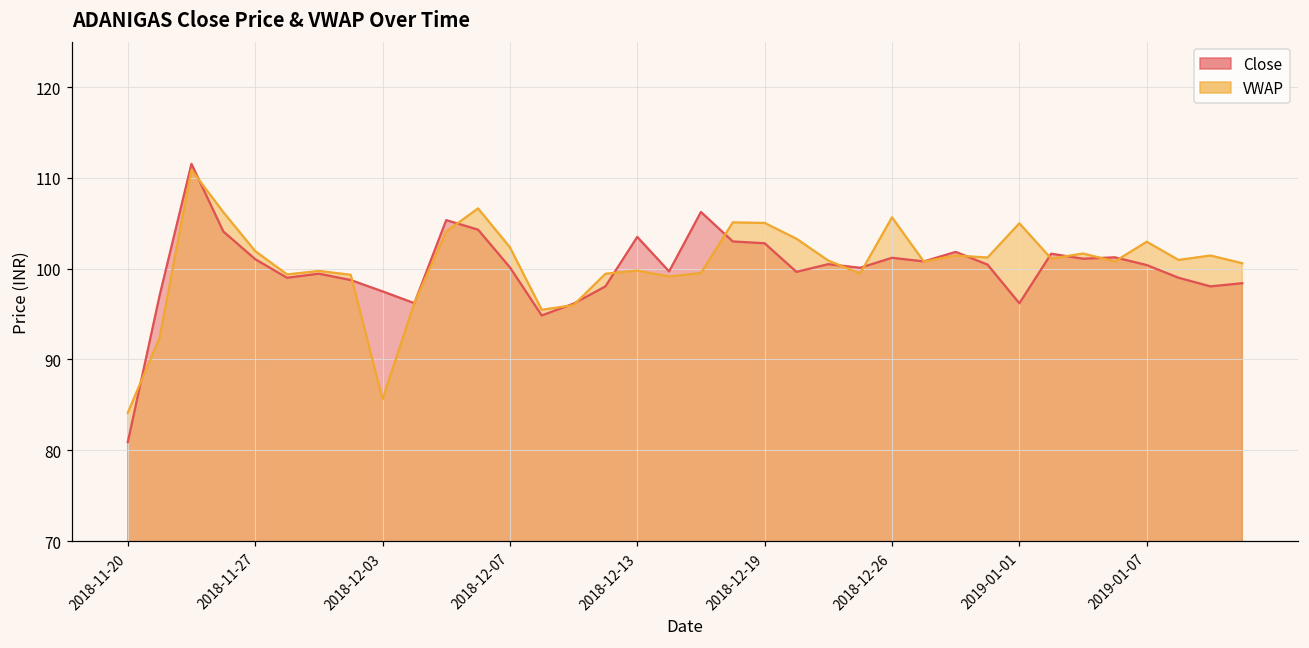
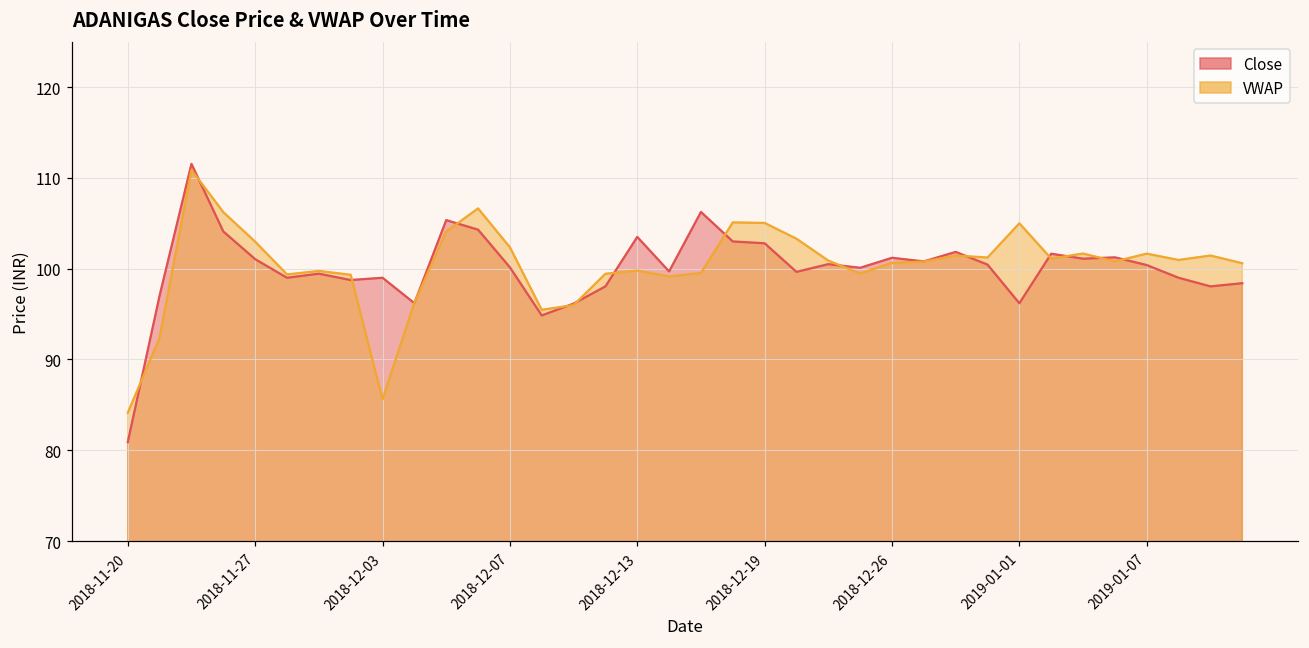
  {
    "Close": {
      "2018-11-20": 81,
      "2018-11-27": 101,
-     "2018-12-03": 98,
+     "2018-12-03": 99,
      "2018-12-07": 100,
      "2018-12-13": 104,
      "2018-12-19": 103,
      "2018-12-26": 101,
      "2019-01-01": 96,
      "2019-01-07": 100
    },
    "VWAP": {
      "2018-11-20": 84,
-     "2018-11-27": 102,
+     "2018-11-27": 103,
      "2018-12-03": 86,
      "2018-12-07": 102,
      "2018-12-13": 100,
      "2018-12-19": 105,
-     "2018-12-26": 106,
+     "2018-12-26": 101,
      "2019-01-01": 105,
-     "2019-01-07": 103
+     "2019-01-07": 102
    }
  }
